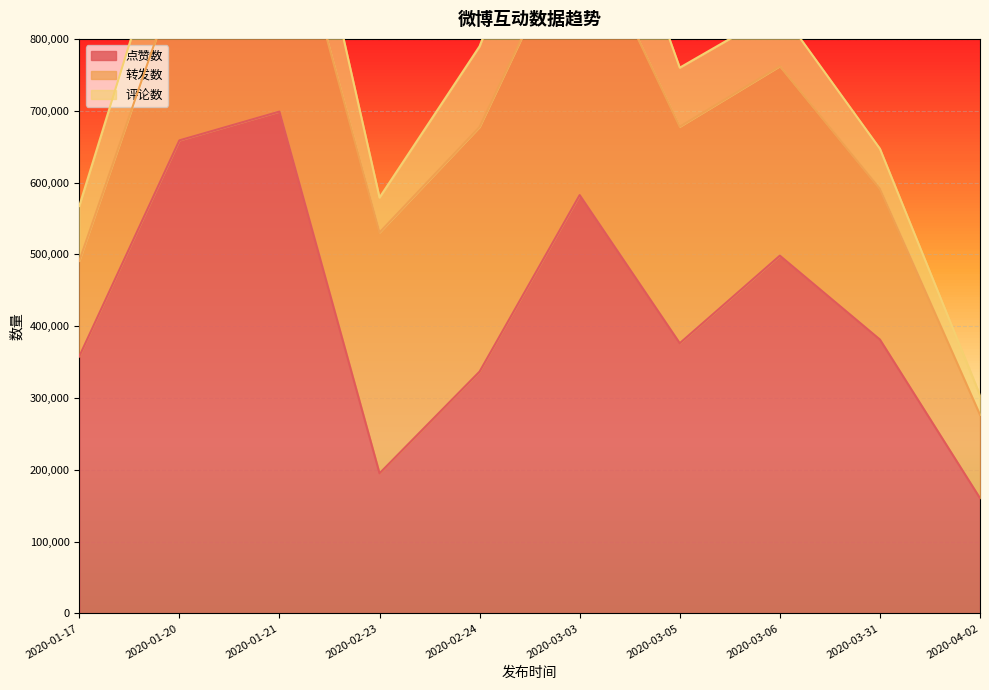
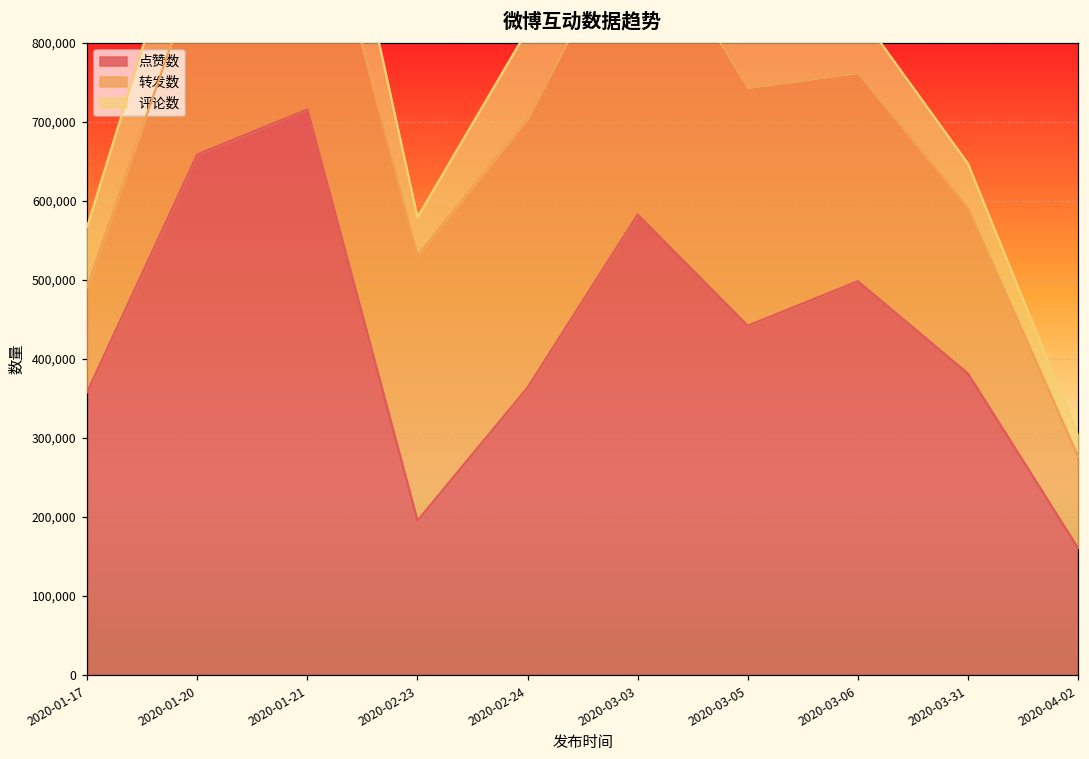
  {
    "点赞数": {
      "2020-01-17": "360,000",
      "2020-01-20": "660,000",
-     "2020-01-21": "700,000",
+     "2020-01-21": "720,000",
      "2020-02-23": "200,000",
-     "2020-02-24": "340,000",
+     "2020-02-24": "360,000",
      "2020-03-03": "580,000",
-     "2020-03-05": "380,000",
+     "2020-03-05": "440,000",
      "2020-03-06": "500,000",
      "2020-03-31": "380,000",
      "2020-04-02": "160,000"
    }
  }
